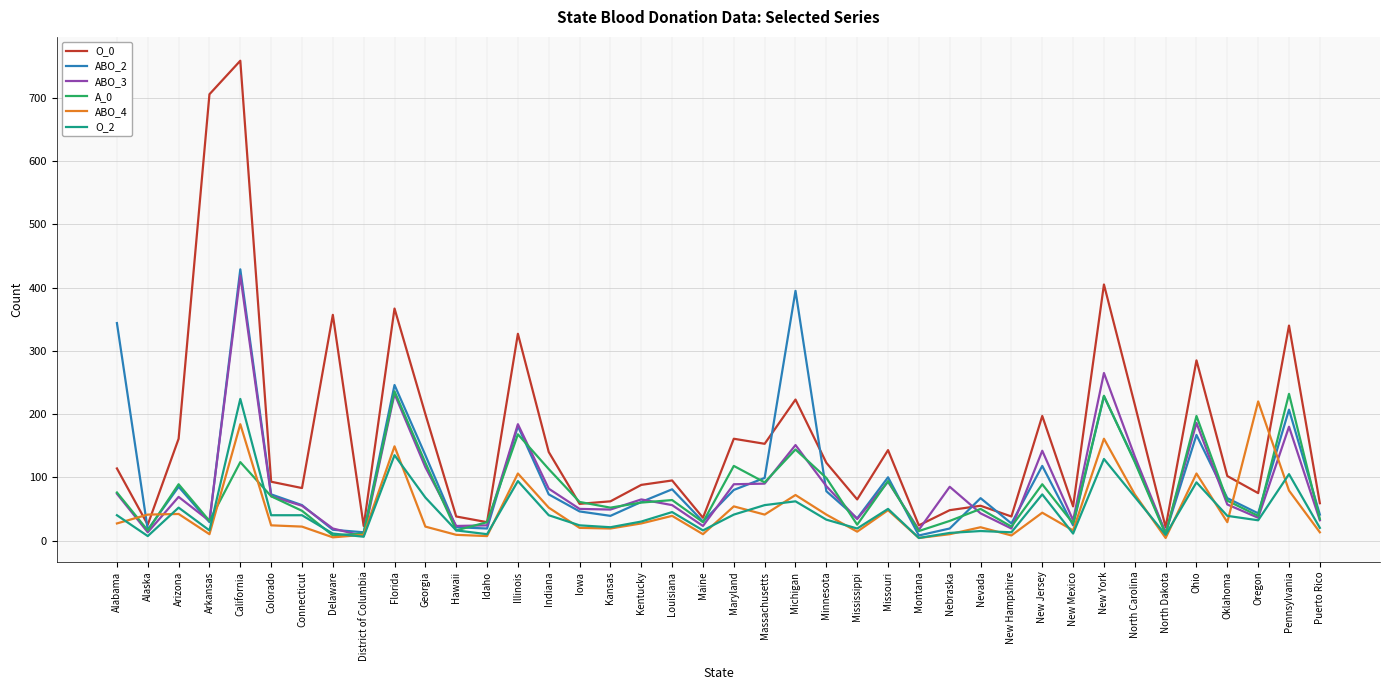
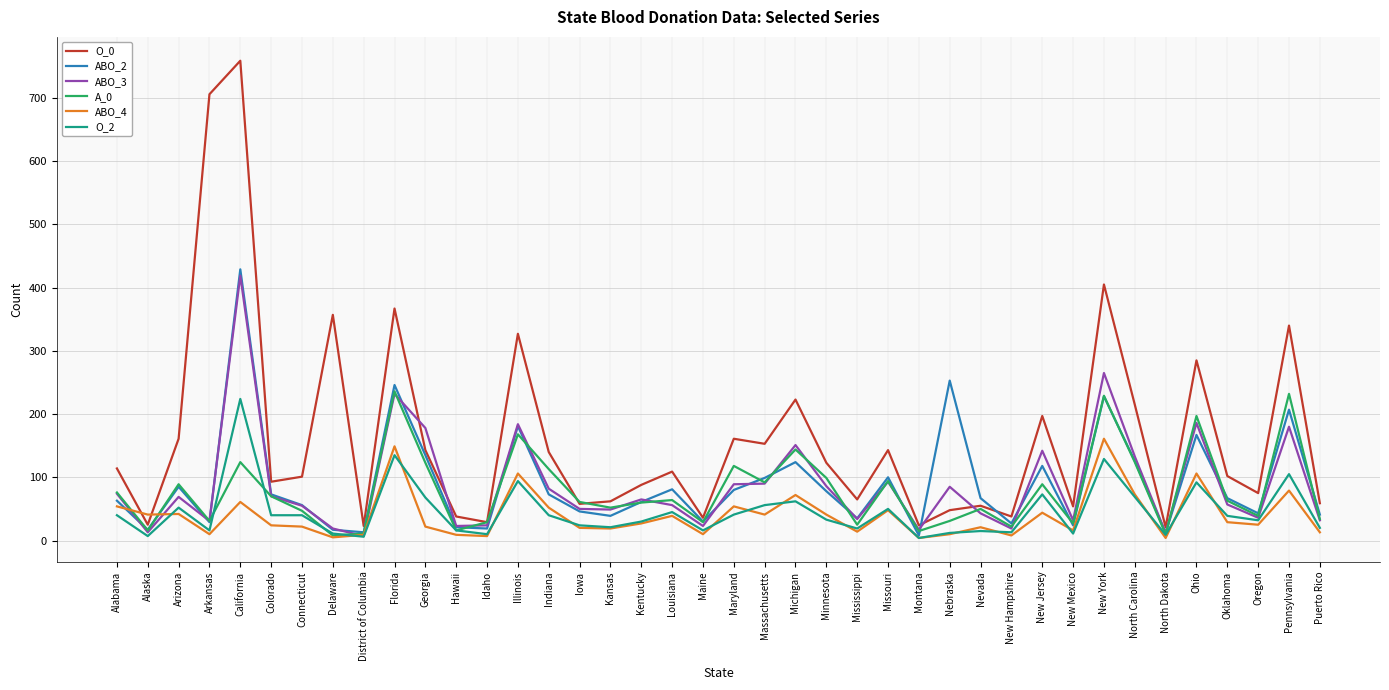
  {
    "O_0": {
      "Alabama": 110,
      "Alaska": 30,
      "Arizona": 160,
      "Arkansas": 710,
      "California": 760,
      "Colorado": 90,
-     "Connecticut": 80,
+     "Connecticut": 100,
      "Delaware": 360,
      "District of Columbia": 20,
      "Florida": 370,
-     "Georgia": 200,
+     "Georgia": 140,
      "Hawaii": 40,
      "Illinois": 330,
      "Indiana": 140,
      "Kansas": 60,
      "Kentucky": 90,
-     "Louisiana": 100,
+     "Louisiana": 110,
      "Maine": 40,
      "Maryland": 160,
      "Massachusetts": 150,
      "Michigan": 220,
      "Minnesota": 120,
      "Mississippi": 70,
      "Missouri": 140,
      "Montana": 20,
      "Nebraska": 50,
      "Nevada": 60,
      "New Hampshire": 40,
      "New Jersey": 200,
      "New Mexico": 50,
      "New York": 410,
      "North Carolina": 220,
      "North Dakota": 20,
      "Ohio": 290,
      "Oklahoma": 100,
      "Oregon": 80,
      "Pennsylvania": 340,
      "Puerto Rico": 60
    },
    "ABO_2": {
-     "Alabama": 340,
+     "Alabama": 60,
      "California": 430,
      "Florida": 250,
      "Georgia": 140,
      "Idaho": 20,
      "Indiana": 70,
      "Kansas": 40,
      "Louisiana": 80,
      "Maryland": 80,
      "Massachusetts": 100,
-     "Michigan": 400,
+     "Michigan": 120,
      "Minnesota": 80,
      "Missouri": 100,
-     "Nebraska": 20,
+     "Nebraska": 250,
      "Nevada": 70,
      "New Hampshire": 30,
      "New Jersey": 120,
      "Ohio": 170,
      "Oregon": 40,
      "Pennsylvania": 210,
      "Puerto Rico": 40
    },
    "ABO_3": {
      "Arizona": 70,
      "California": 420,
      "Florida": 230,
-     "Georgia": 120,
+     "Georgia": 180,
      "Idaho": 20,
      "Indiana": 80,
      "Kentucky": 70,
      "Louisiana": 60,
      "Maine": 20,
      "Maryland": 90,
      "Michigan": 150,
      "Minnesota": 90,
      "Nebraska": 90,
      "Nevada": 40,
      "New Jersey": 140,
      "New Mexico": 30,
      "New York": 270,
      "North Carolina": 130,
      "Ohio": 190,
      "Oklahoma": 60,
      "Pennsylvania": 180
    },
    "ABO_4": {
-     "Alabama": 30,
+     "Alabama": 50,
      "Alaska": 40,
      "Arizona": 40,
      "Arkansas": 10,
-     "California": 180,
+     "California": 60,
      "Colorado": 20,
      "Connecticut": 20,
      "Florida": 150,
      "Georgia": 20,
      "Hawaii": 10,
      "Illinois": 110,
      "Indiana": 50,
      "Iowa": 20,
      "Louisiana": 40,
      "Maine": 10,
      "Maryland": 50,
      "Massachusetts": 40,
      "Michigan": 70,
      "Minnesota": 40,
      "Mississippi": 10,
      "Nevada": 20,
      "New Hampshire": 10,
      "New Jersey": 40,
      "New Mexico": 20,
      "New York": 160,
      "North Dakota": 0,
      "Ohio": 110,
      "Oklahoma": 30,
-     "Oregon": 220,
+     "Oregon": 30,
      "Pennsylvania": 80,
      "Puerto Rico": 10
    }
  }
